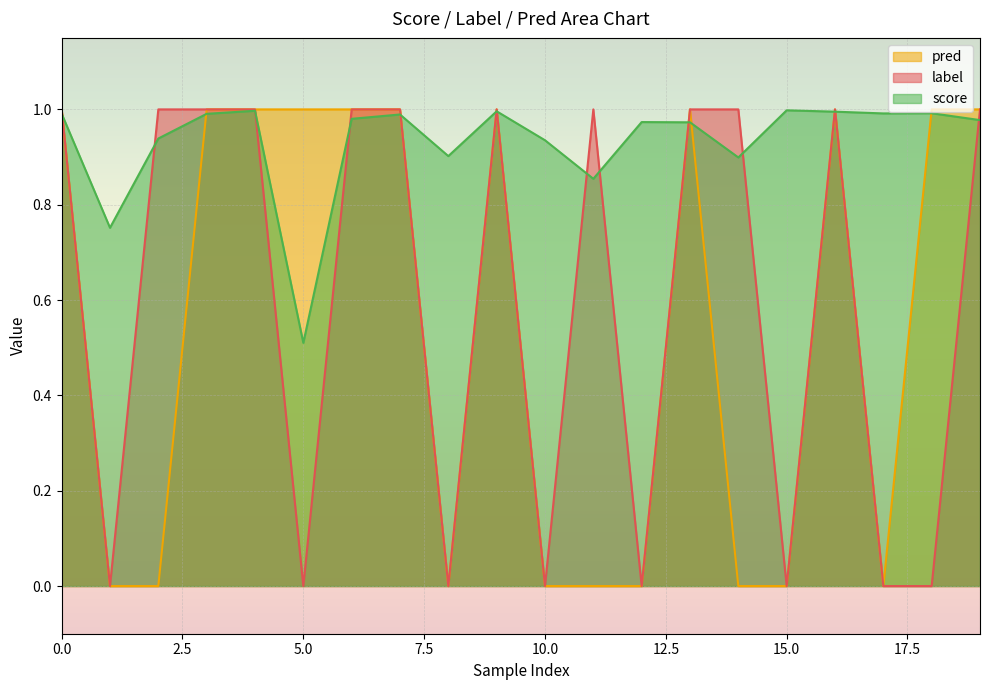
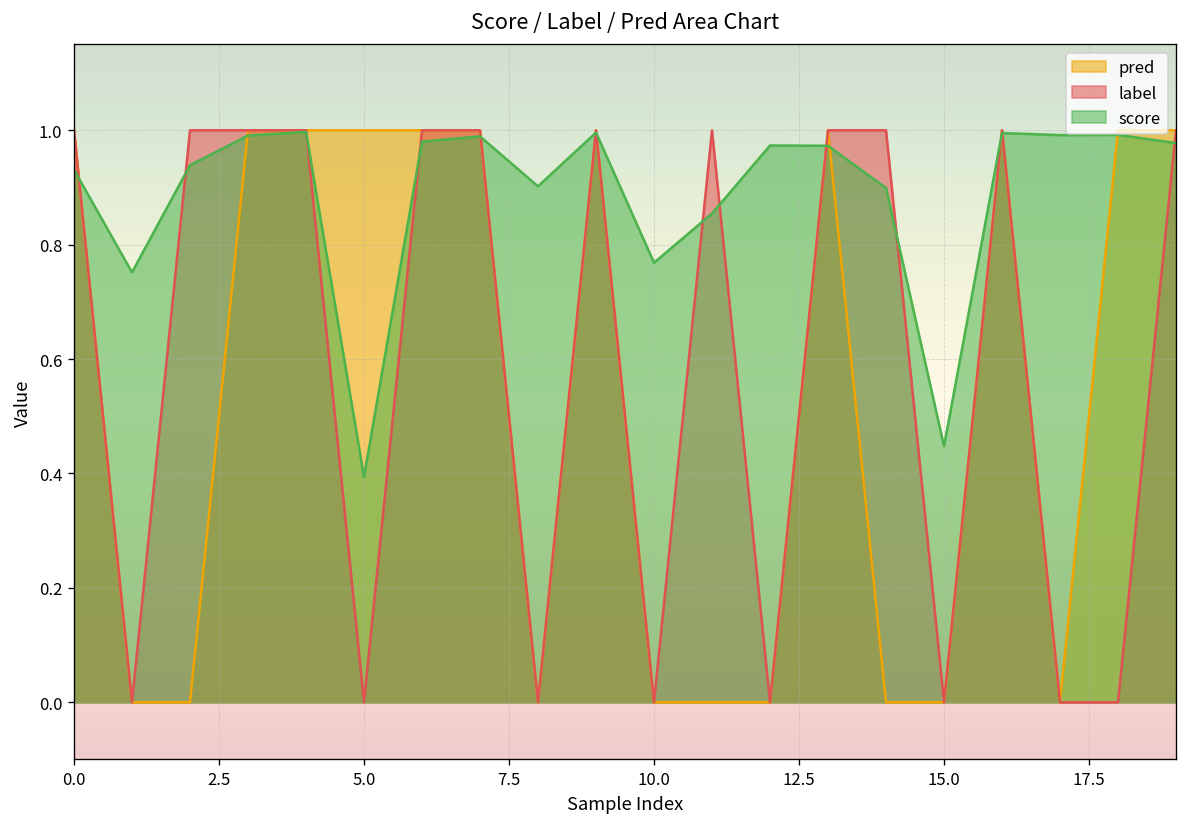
  {
    "pred": {
      "5.0": 1.00
    },
    "label": {
      "5.0": 0.00
    },
    "score": {
-     "0.0": 0.99,
-     "5.0": 0.51,
-     "10.0": 0.94,
-     "15.0": 1.00
+     "0.0": 0.93,
+     "5.0": 0.39,
+     "10.0": 0.77,
+     "15.0": 0.45
    }
  }
